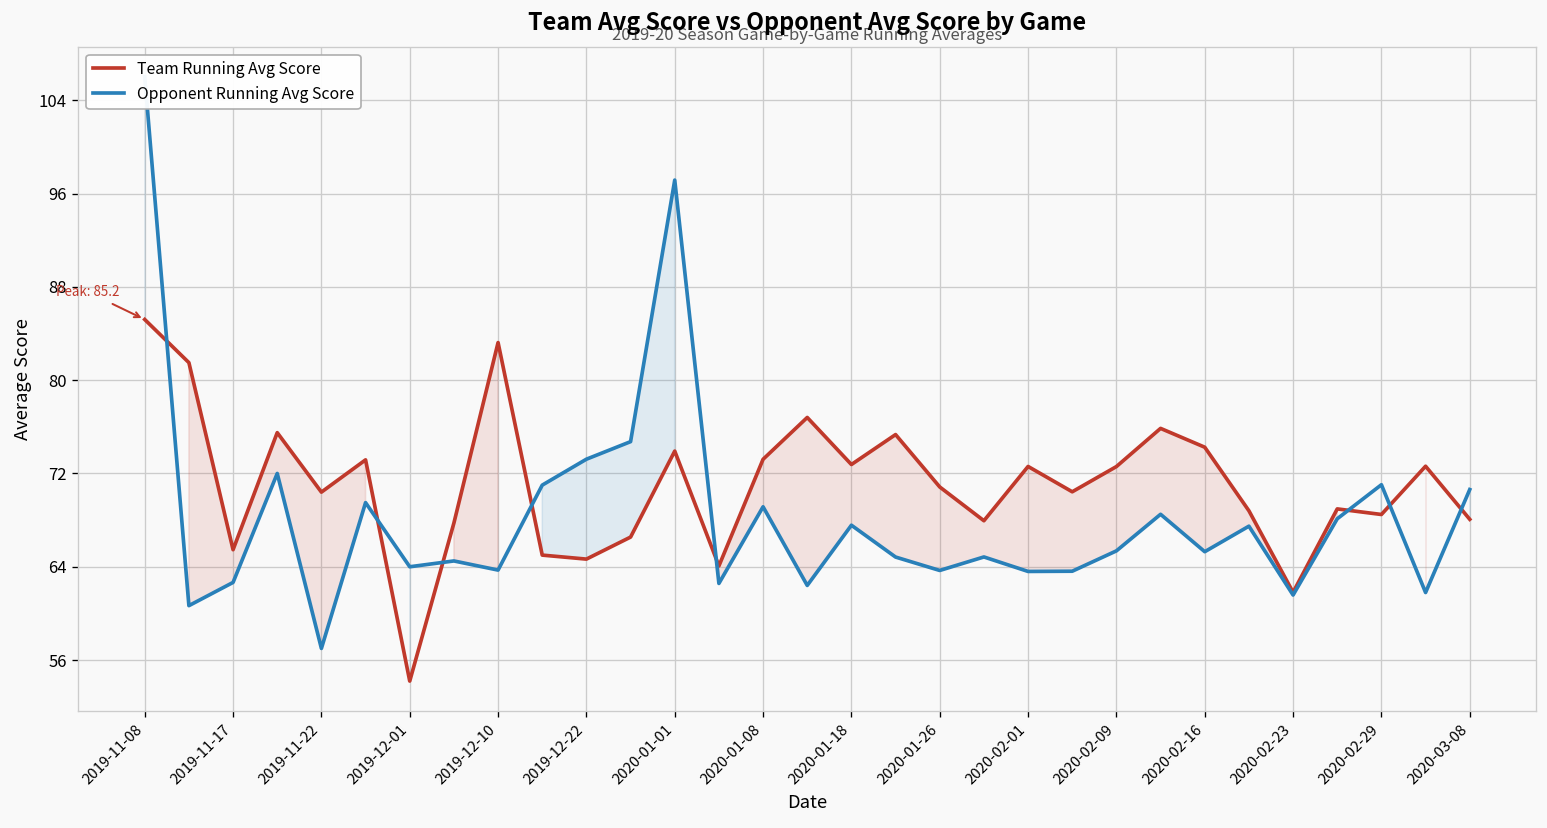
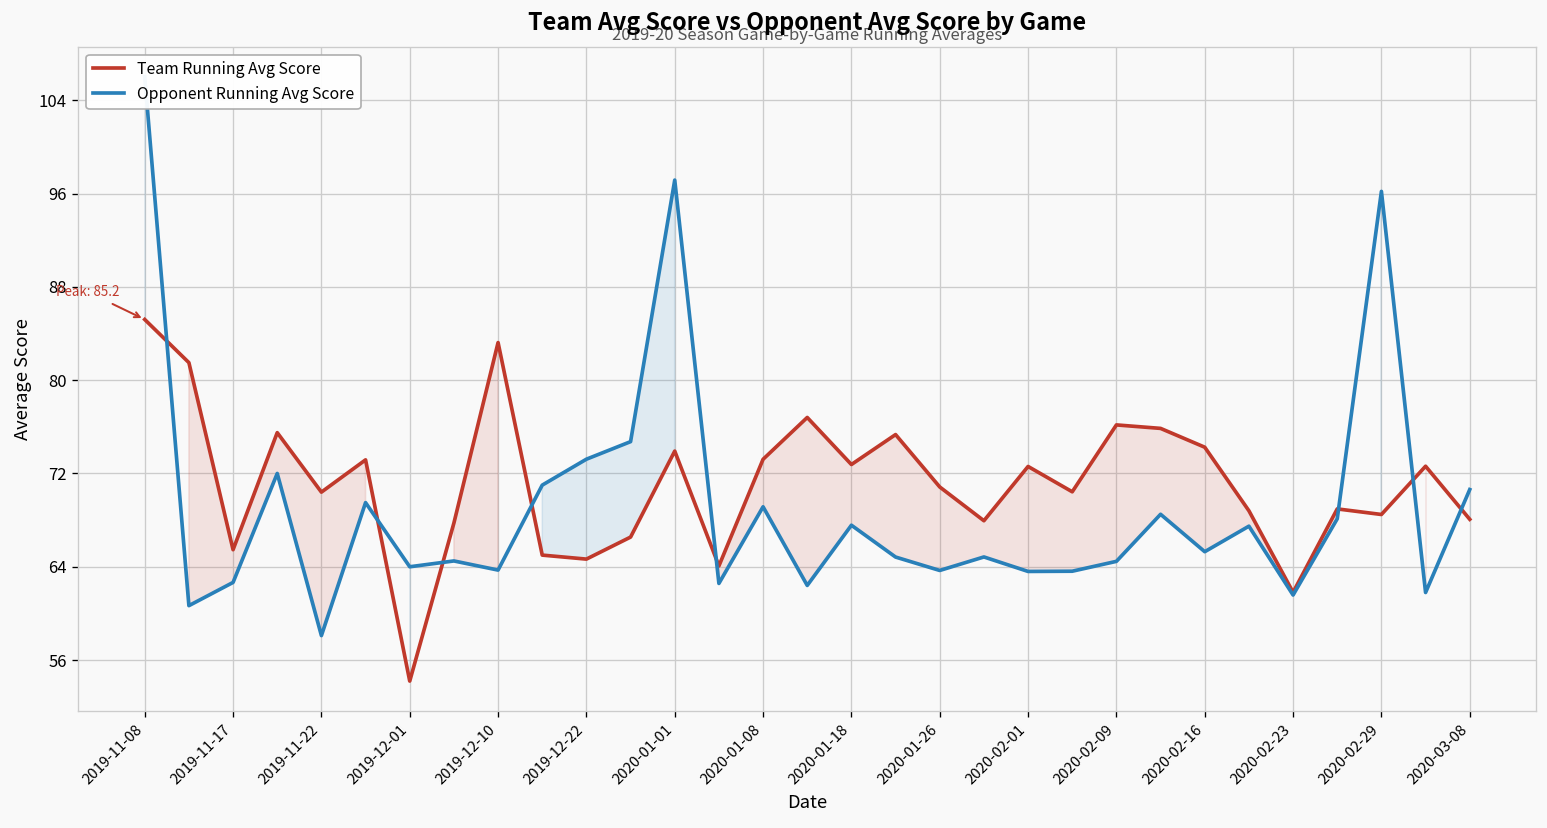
  {
    "Team Running Avg Score": {
      "2019-11-17": 65,
      "2019-11-22": 70,
      "2019-12-01": 54,
      "2019-12-10": 83,
      "2019-12-22": 65,
      "2020-01-01": 74,
      "2020-01-08": 73,
      "2020-01-18": 73,
      "2020-01-26": 71,
      "2020-02-01": 73,
-     "2020-02-09": 73,
+     "2020-02-09": 76,
      "2020-02-16": 74,
      "2020-02-29": 68,
      "2020-03-08": 68
    },
    "Opponent Running Avg Score": {
      "2019-11-17": 63,
-     "2019-11-22": 57,
+     "2019-11-22": 58,
      "2019-12-01": 64,
      "2019-12-10": 64,
      "2019-12-22": 73,
      "2020-01-01": 97,
      "2020-01-08": 69,
      "2020-01-18": 68,
      "2020-01-26": 64,
      "2020-02-01": 64,
-     "2020-02-09": 65,
+     "2020-02-09": 64,
      "2020-02-16": 65,
-     "2020-02-29": 71,
+     "2020-02-29": 96,
      "2020-03-08": 71
    }
  }
